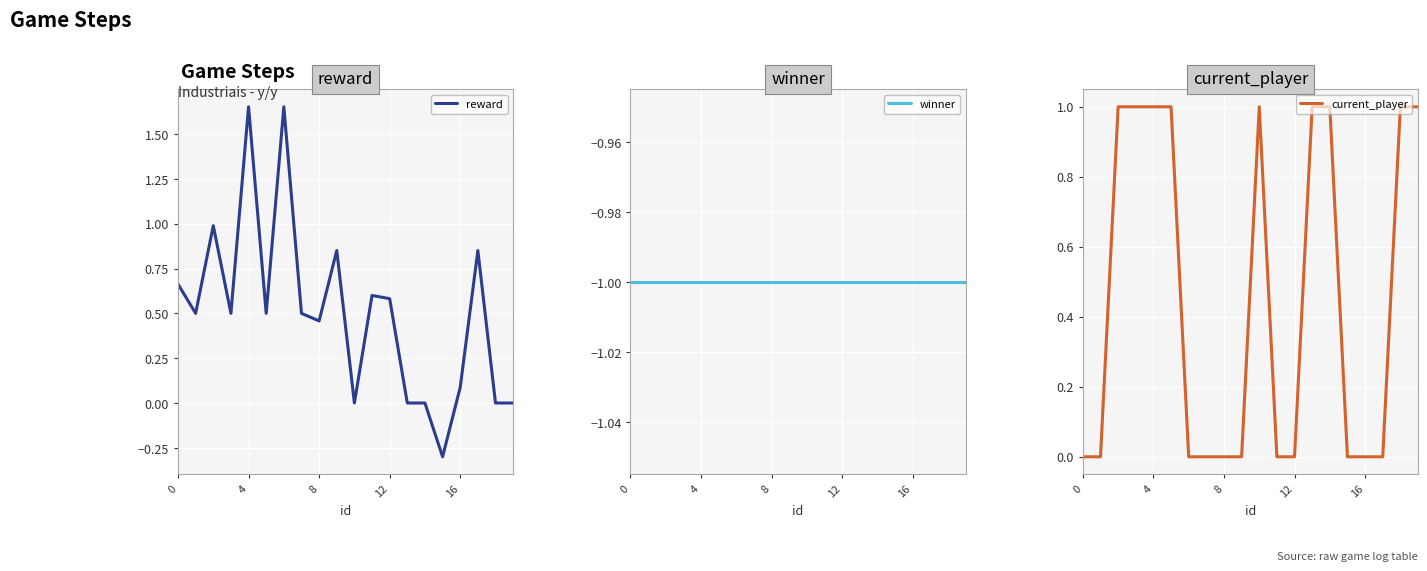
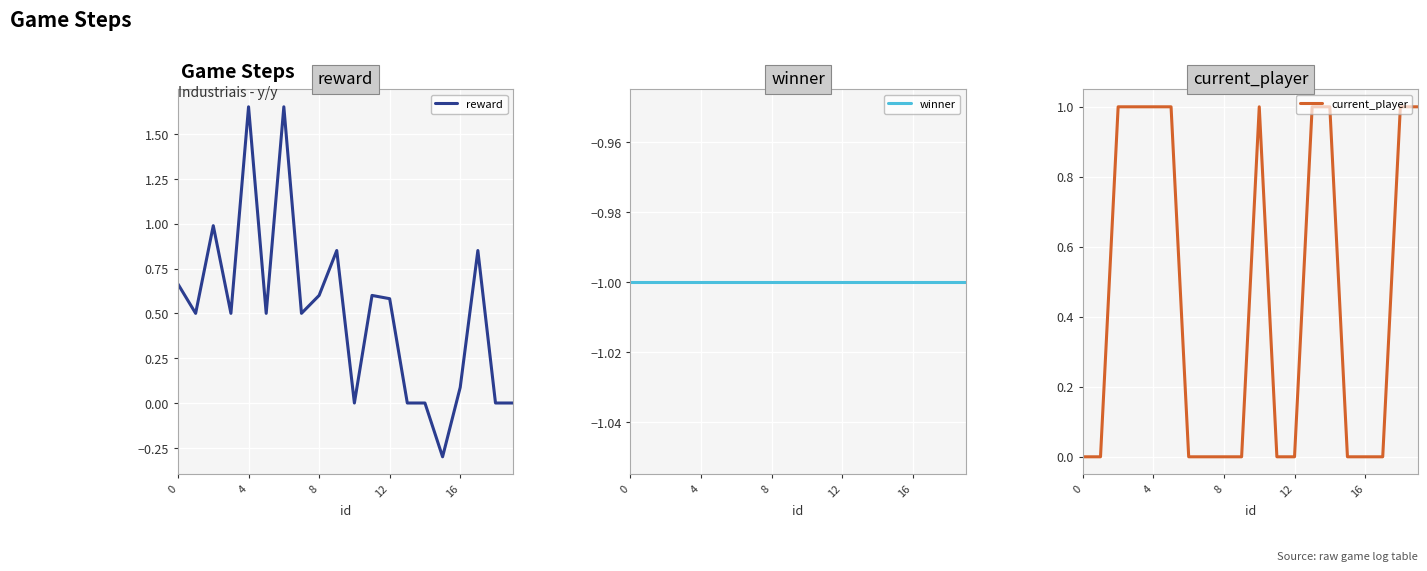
  {
    "reward": {
      "0": 0.66,
      "4": 1.65,
-     "8": 0.46,
+     "8": 0.60,
      "12": 0.58,
      "16": 0.09
    },
    "winner": {
      "0": -1.000,
      "4": -1.000,
      "8": -1.000,
      "12": -1.000,
      "16": -1.000
    },
    "current_player": {
      "0": 0.00,
      "4": 1.00,
      "8": 0.00,
      "12": 0.00,
      "16": 0.00
    }
  }
